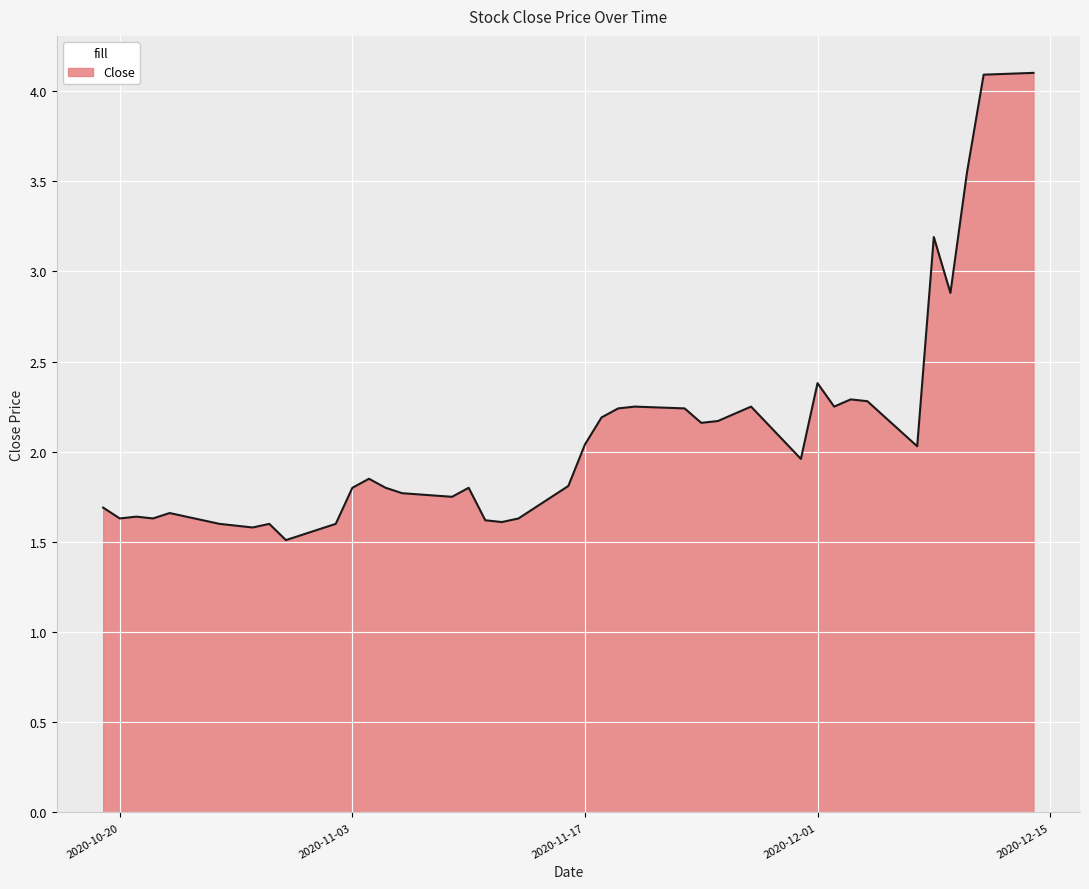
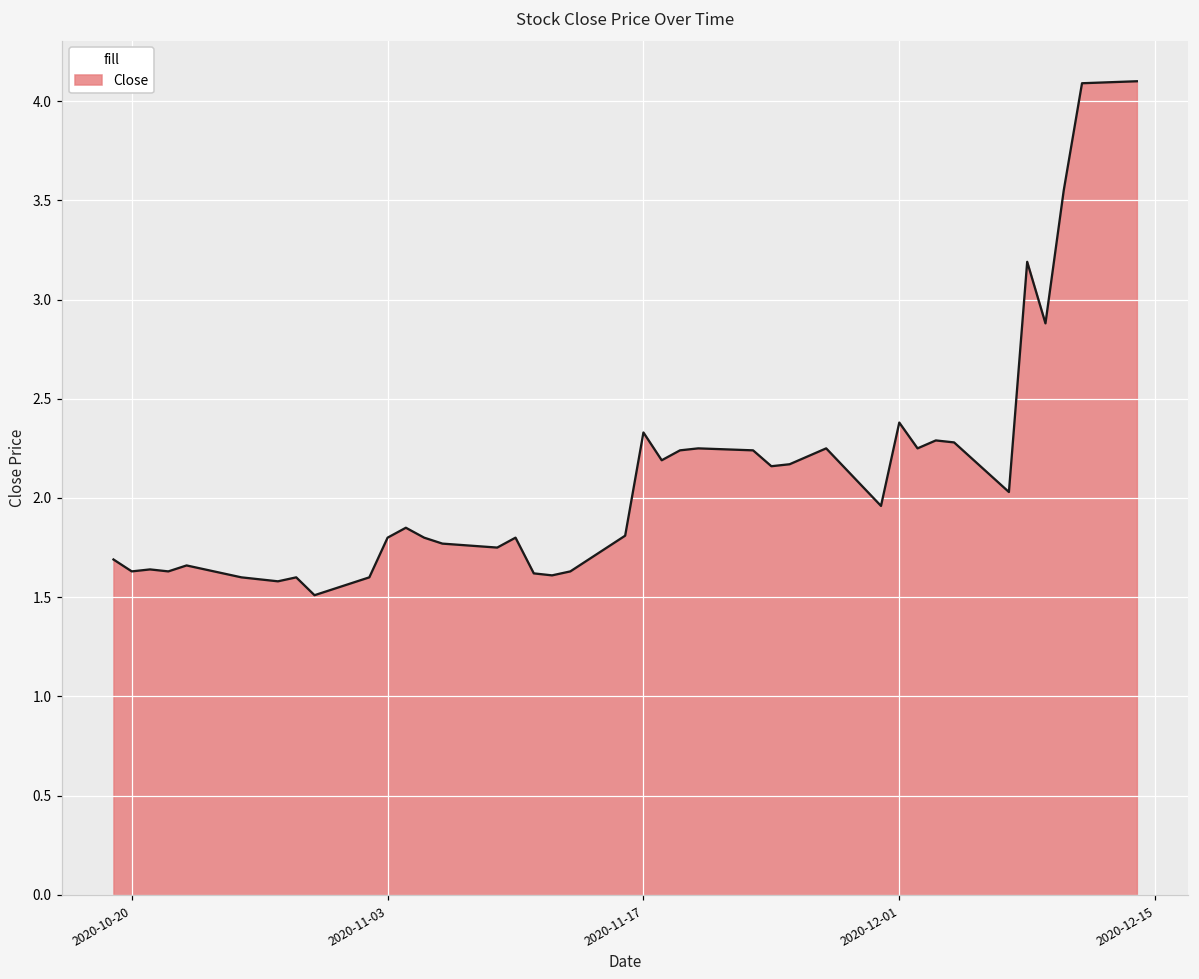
  {
    "2020-10-20": 1.63,
    "2020-11-03": 1.80,
-   "2020-11-17": 2.04,
+   "2020-11-17": 2.33,
    "2020-12-01": 2.38
  }
